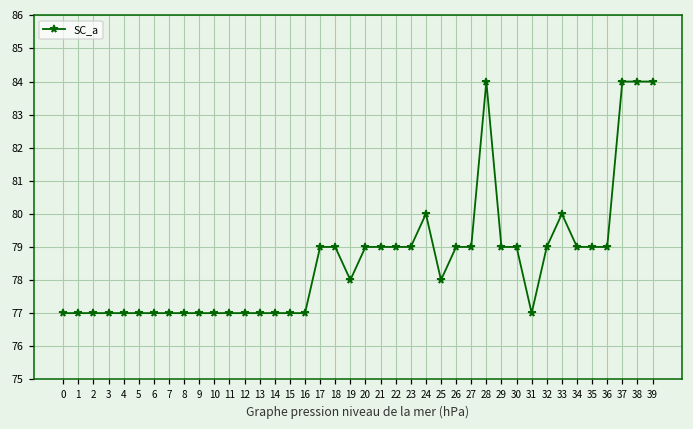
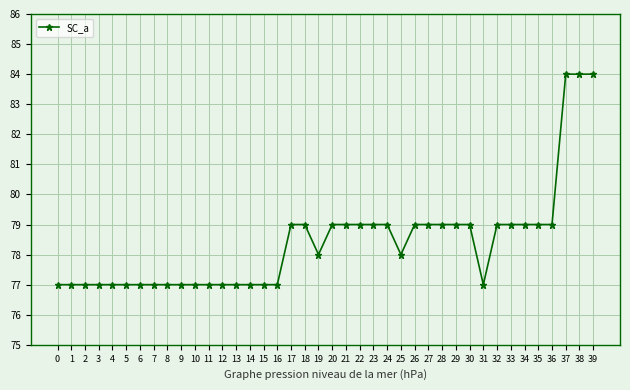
  {
    "0": 77,
    "1": 77,
    "2": 77,
    "3": 77,
    "4": 77,
    "5": 77,
    "6": 77,
    "7": 77,
    "8": 77,
    "9": 77,
    "10": 77,
    "11": 77,
    "12": 77,
    "13": 77,
    "14": 77,
    "15": 77,
    "16": 77,
    "17": 79,
    "18": 79,
    "19": 78,
    "20": 79,
    "21": 79,
    "22": 79,
    "23": 79,
-   "24": 80,
+   "24": 79,
    "25": 78,
    "26": 79,
    "27": 79,
-   "28": 84,
+   "28": 79,
    "29": 79,
    "30": 79,
    "31": 77,
    "32": 79,
-   "33": 80,
+   "33": 79,
    "34": 79,
    "35": 79,
    "36": 79,
    "37": 84,
    "38": 84,
    "39": 84
  }
